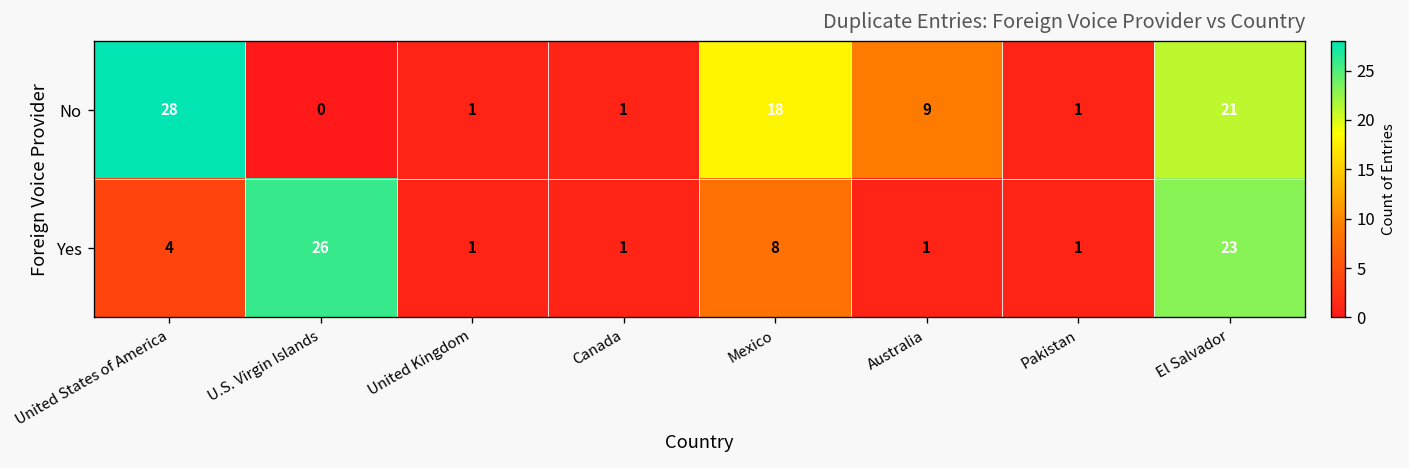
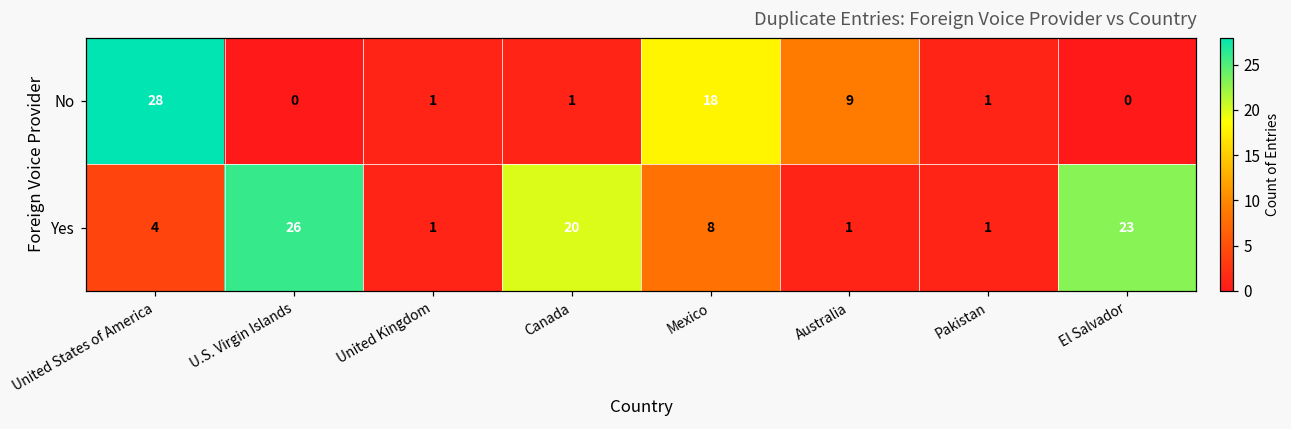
  {
    "No": {
      "United States of America": 28,
      "U.S. Virgin Islands": 0,
      "United Kingdom": 1,
      "Canada": 1,
      "Mexico": 18,
      "Australia": 9,
      "Pakistan": 1,
-     "El Salvador": 21
+     "El Salvador": 0
    },
    "Yes": {
      "United States of America": 4,
      "U.S. Virgin Islands": 26,
      "United Kingdom": 1,
-     "Canada": 1,
+     "Canada": 20,
      "Mexico": 8,
      "Australia": 1,
      "Pakistan": 1,
      "El Salvador": 23
    }
  }
